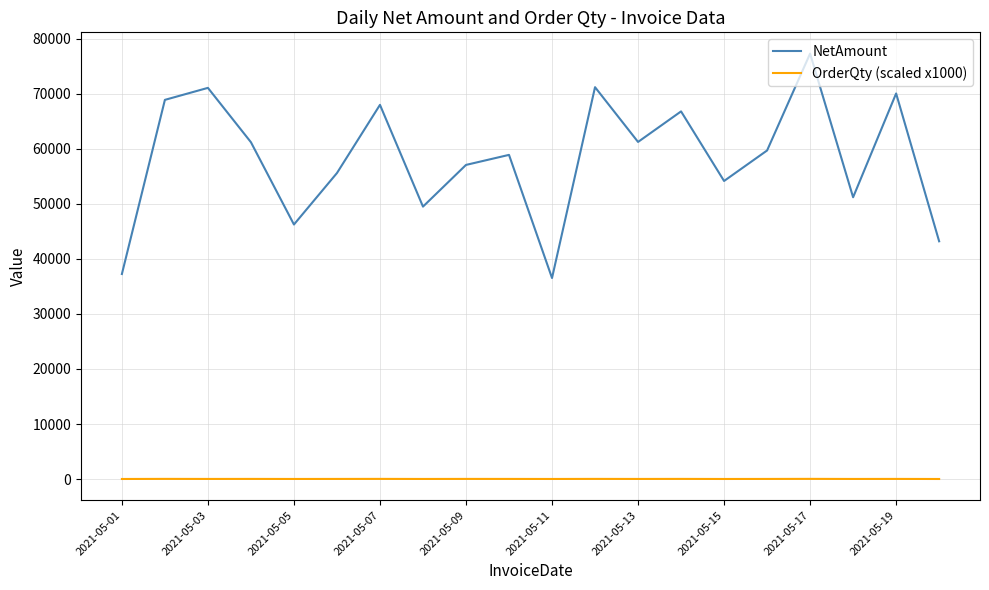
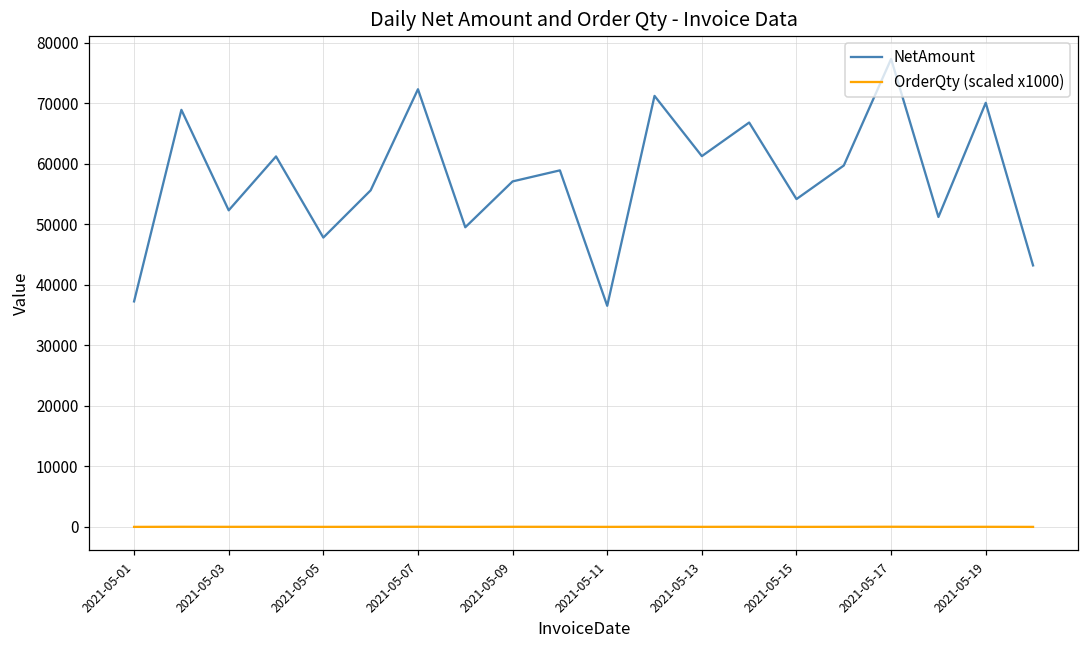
  {
    "NetAmount": {
      "2021-05-01": 37000,
-     "2021-05-03": 71000,
-     "2021-05-05": 46000,
-     "2021-05-07": 68000,
+     "2021-05-03": 52000,
+     "2021-05-05": 48000,
+     "2021-05-07": 72000,
      "2021-05-09": 57000,
      "2021-05-11": 37000,
      "2021-05-13": 61000,
      "2021-05-15": 54000,
      "2021-05-19": 70000
    },
    "OrderQty (scaled x1000)": {
      "2021-05-01": 0,
      "2021-05-03": 0,
      "2021-05-05": 0,
      "2021-05-07": 0,
      "2021-05-09": 0,
      "2021-05-11": 0,
      "2021-05-13": 0,
      "2021-05-15": 0,
      "2021-05-17": 0,
      "2021-05-19": 0
    }
  }
